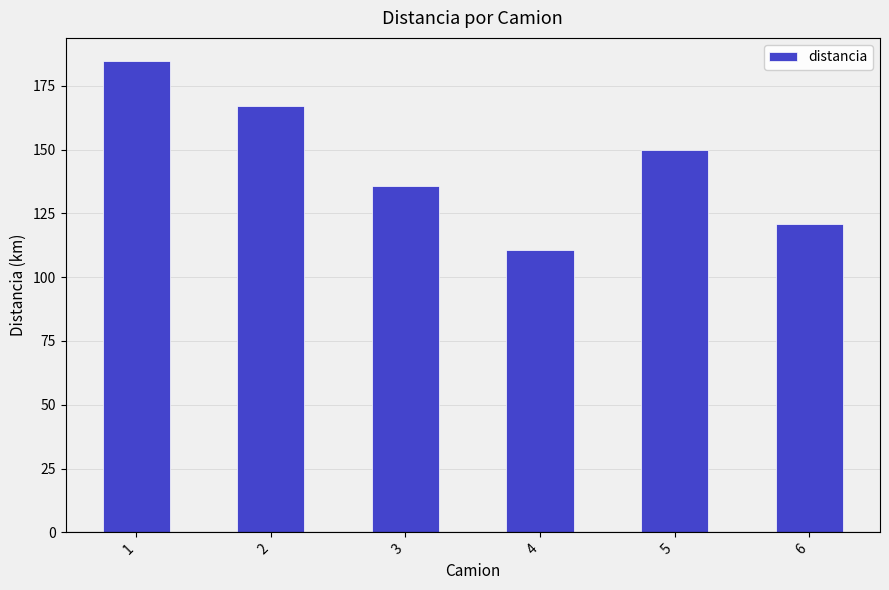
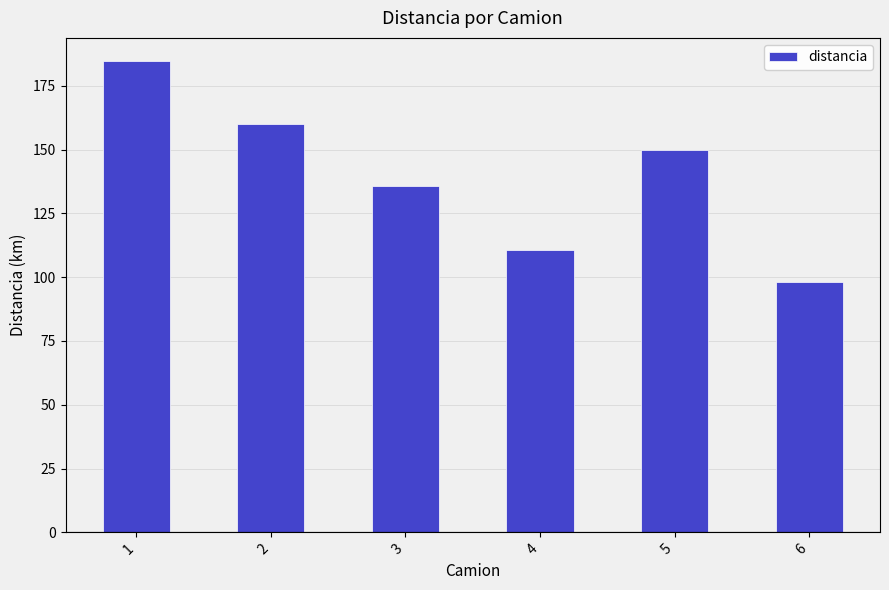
  {
    "1": 185,
-   "2": 167,
+   "2": 160,
    "3": 136,
    "4": 110,
    "5": 150,
-   "6": 121
+   "6": 98
  }
